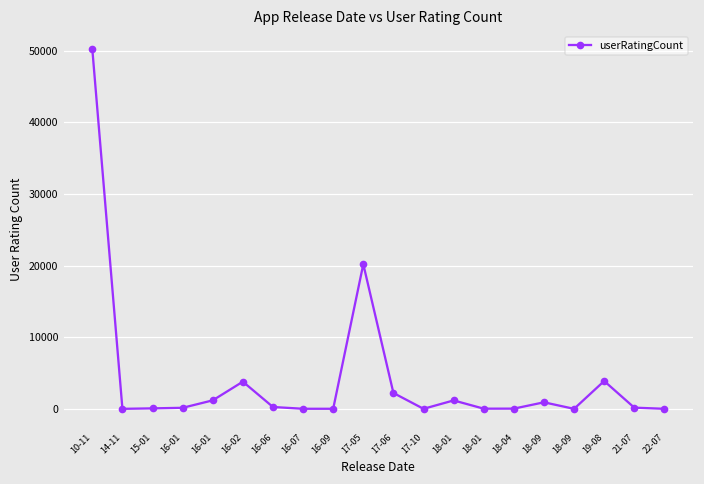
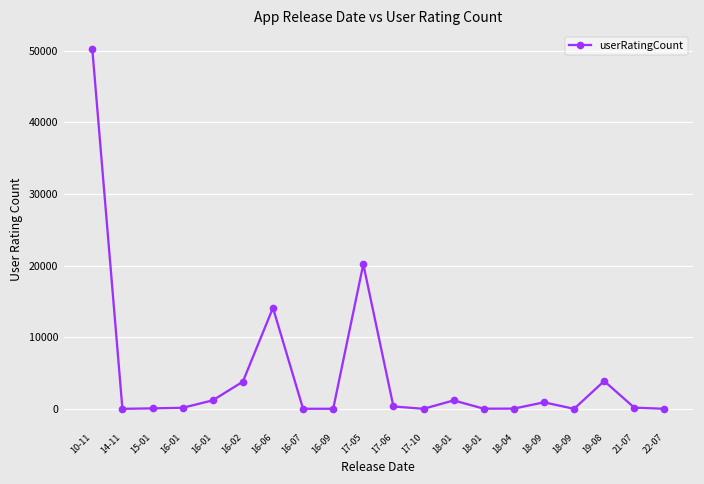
  {
    "10-11": 50000,
    "14-11": 0,
    "15-01": 0,
    "16-02": 4000,
-   "16-06": 0,
+   "16-06": 14000,
    "16-07": 0,
    "16-09": 0,
    "17-05": 20000,
-   "17-06": 2000,
+   "17-06": 0,
    "17-10": 0,
    "18-04": 0,
    "19-08": 4000,
    "21-07": 0,
    "22-07": 0
  }
